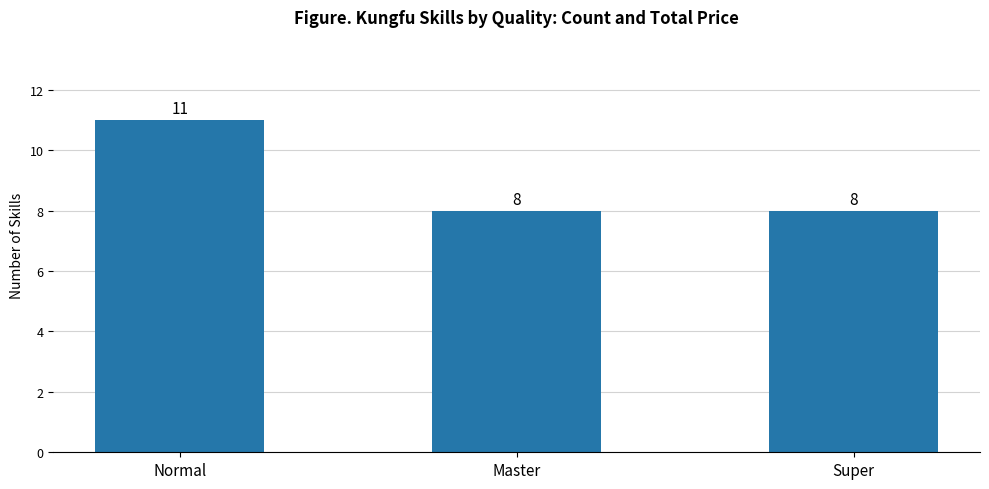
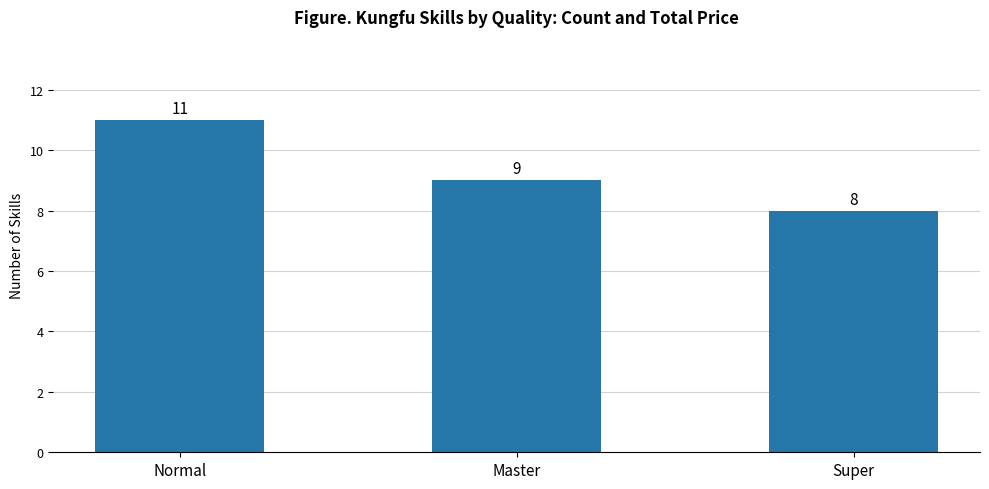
  {
    "Normal": 11,
-   "Master": 8,
+   "Master": 9,
    "Super": 8
  }
